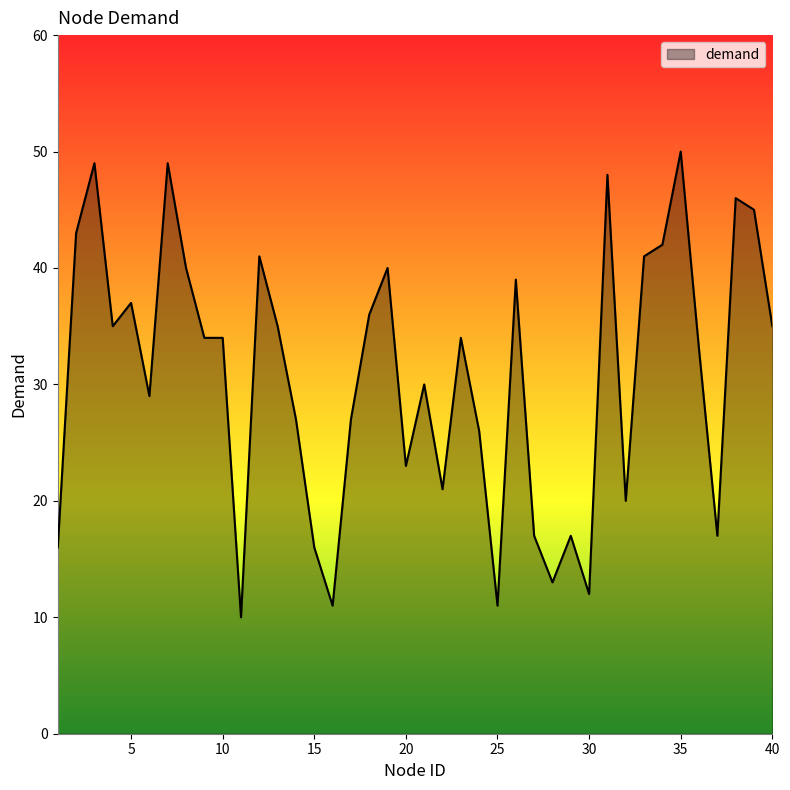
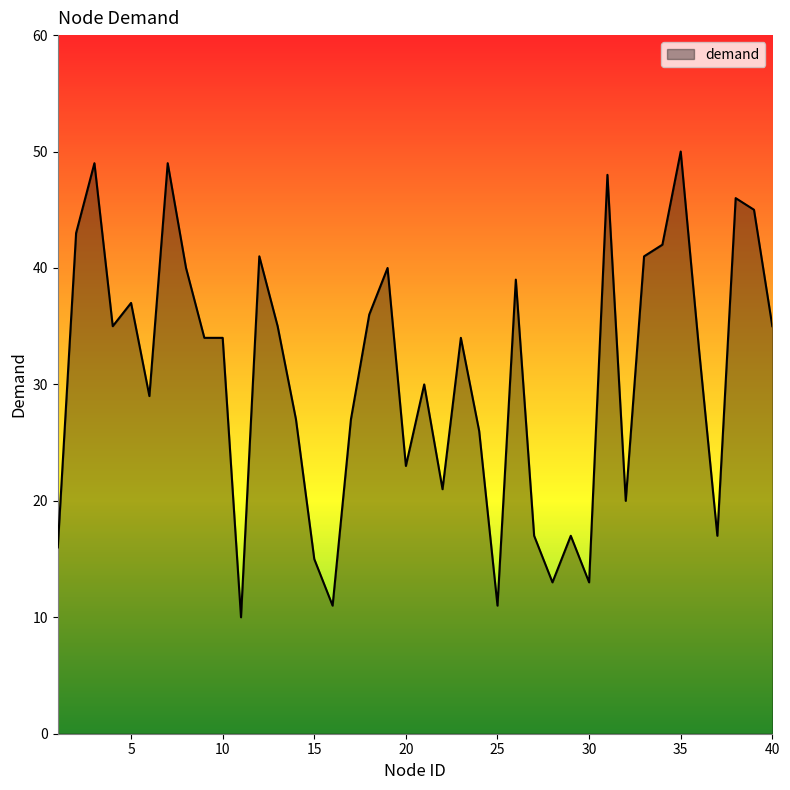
  {
    "5": 37,
    "10": 34,
-   "15": 16,
+   "15": 15,
    "20": 23,
    "25": 11,
-   "30": 12,
+   "30": 13,
    "35": 50,
    "40": 35
  }
